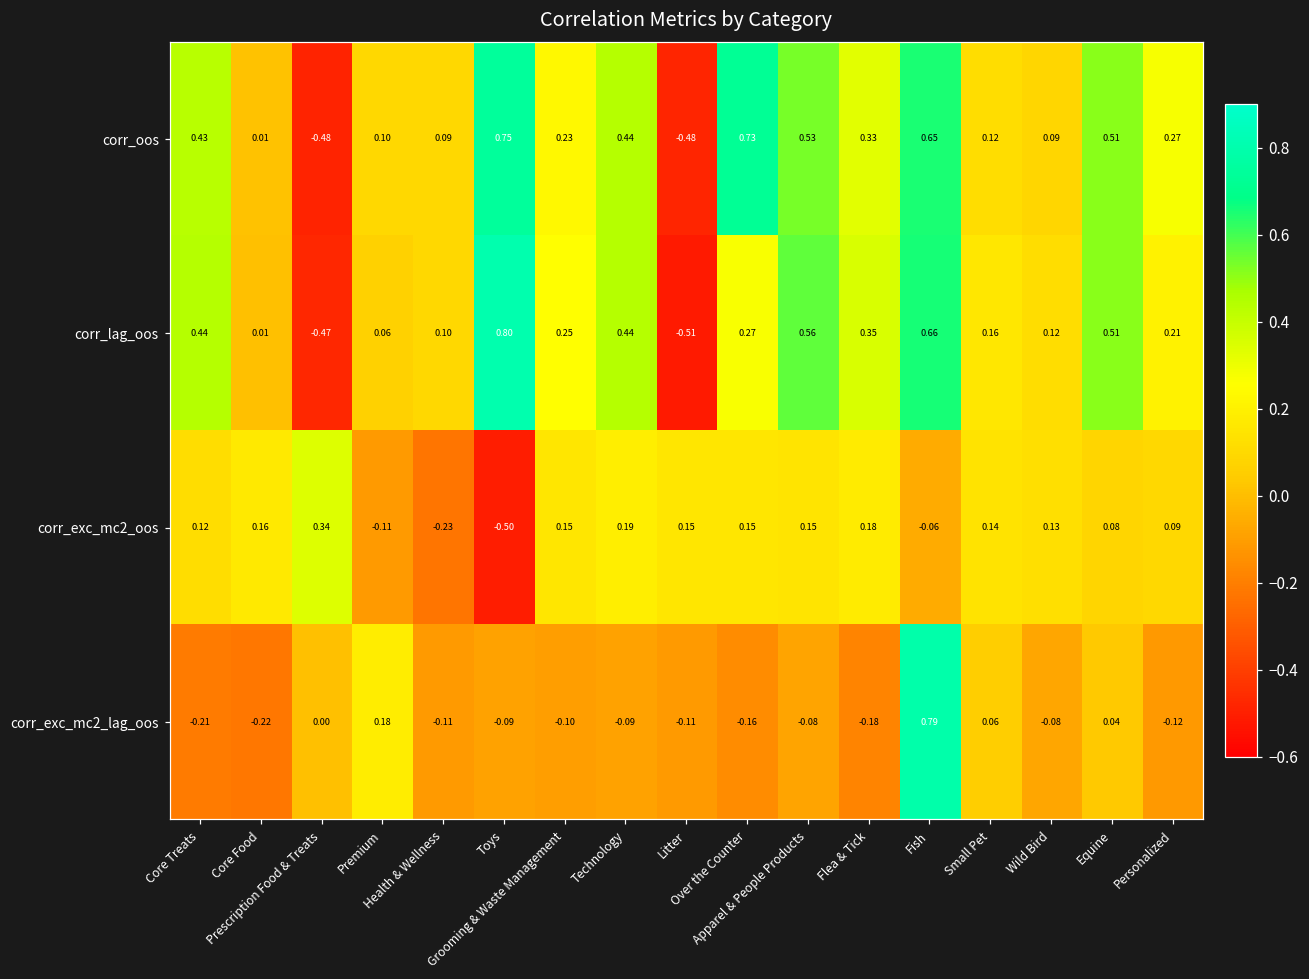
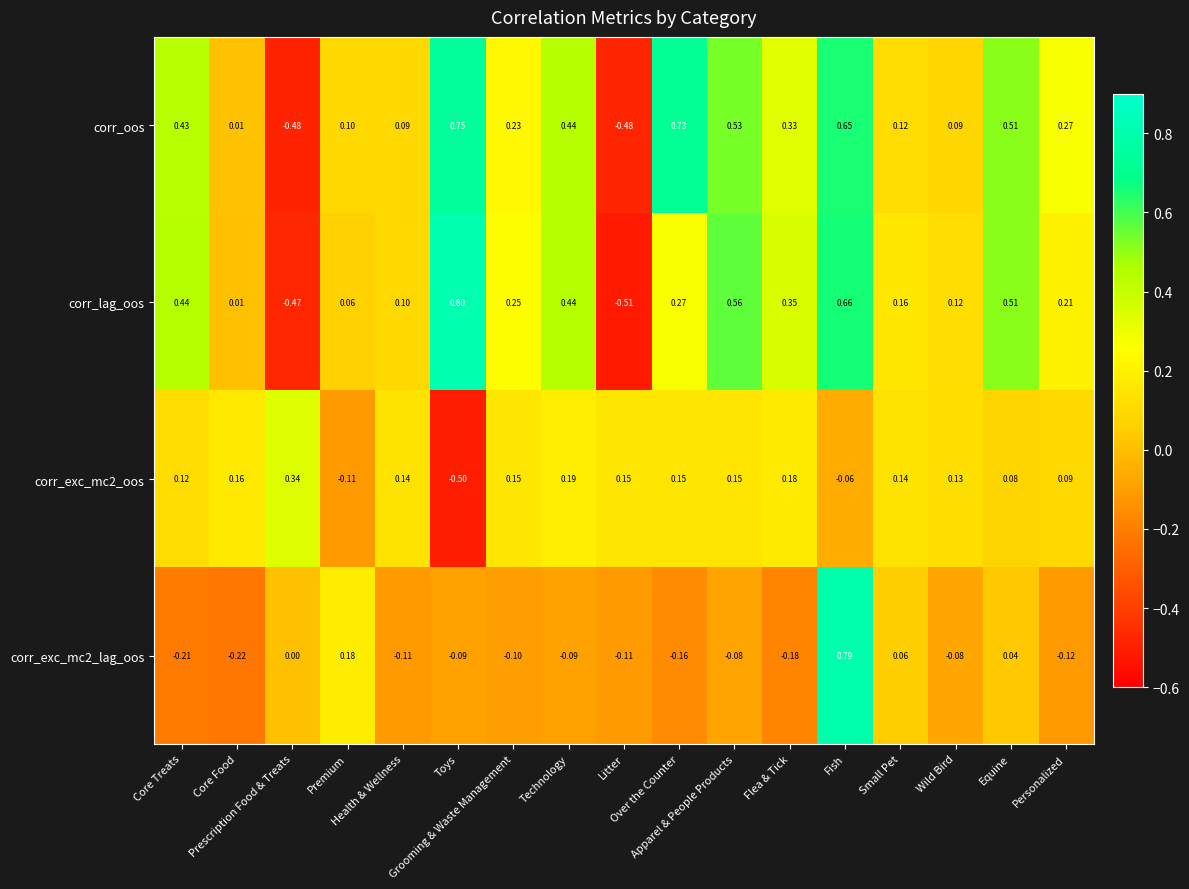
  {
    "corr_oos": {
      "Core Treats": 0.43,
      "Core Food": 0.01,
      "Prescription Food & Treats": -0.48,
      "Premium": 0.10,
      "Health & Wellness": 0.09,
      "Toys": 0.75,
      "Grooming & Waste Management": 0.23,
      "Technology": 0.44,
      "Litter": -0.48,
      "Over the Counter": 0.73,
      "Apparel & People Products": 0.53,
      "Flea & Tick": 0.33,
      "Fish": 0.65,
      "Small Pet": 0.12,
      "Wild Bird": 0.09,
      "Equine": 0.51,
      "Personalized": 0.27
    },
    "corr_lag_oos": {
      "Core Treats": 0.44,
      "Core Food": 0.01,
      "Prescription Food & Treats": -0.47,
      "Premium": 0.06,
      "Health & Wellness": 0.10,
      "Toys": 0.80,
      "Grooming & Waste Management": 0.25,
      "Technology": 0.44,
      "Litter": -0.51,
      "Over the Counter": 0.27,
      "Apparel & People Products": 0.56,
      "Flea & Tick": 0.35,
      "Fish": 0.66,
      "Small Pet": 0.16,
      "Wild Bird": 0.12,
      "Equine": 0.51,
      "Personalized": 0.21
    },
    "corr_exc_mc2_oos": {
      "Core Treats": 0.12,
      "Core Food": 0.16,
      "Prescription Food & Treats": 0.34,
      "Premium": -0.11,
-     "Health & Wellness": -0.23,
+     "Health & Wellness": 0.14,
      "Toys": -0.50,
      "Grooming & Waste Management": 0.15,
      "Technology": 0.19,
      "Litter": 0.15,
      "Over the Counter": 0.15,
      "Apparel & People Products": 0.15,
      "Flea & Tick": 0.18,
      "Fish": -0.06,
      "Small Pet": 0.14,
      "Wild Bird": 0.13,
      "Equine": 0.08,
      "Personalized": 0.09
    },
    "corr_exc_mc2_lag_oos": {
      "Core Treats": -0.21,
      "Core Food": -0.22,
      "Prescription Food & Treats": 0.00,
      "Premium": 0.18,
      "Health & Wellness": -0.11,
      "Toys": -0.09,
      "Grooming & Waste Management": -0.10,
      "Technology": -0.09,
      "Litter": -0.11,
      "Over the Counter": -0.16,
      "Apparel & People Products": -0.08,
      "Flea & Tick": -0.18,
      "Fish": 0.79,
      "Small Pet": 0.06,
      "Wild Bird": -0.08,
      "Equine": 0.04,
      "Personalized": -0.12
    }
  }
